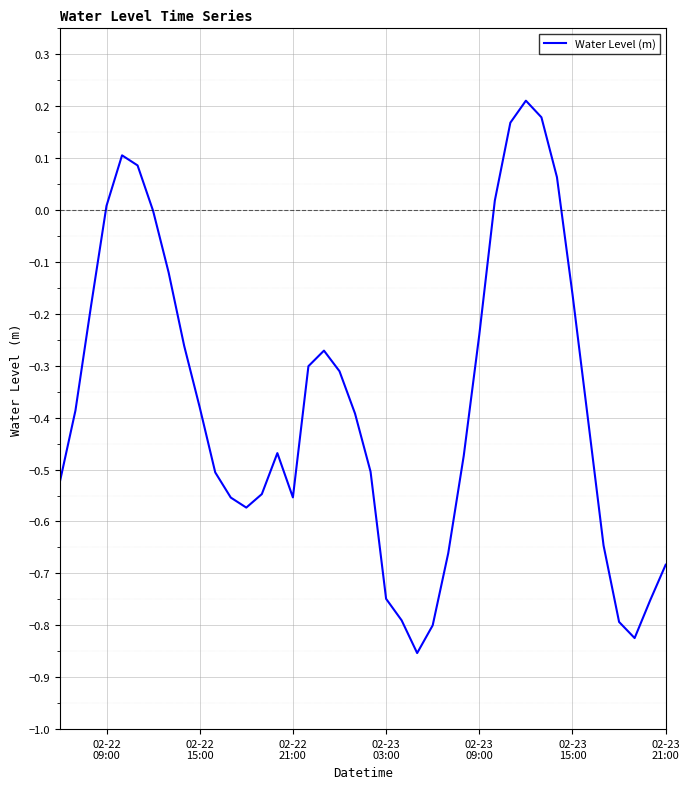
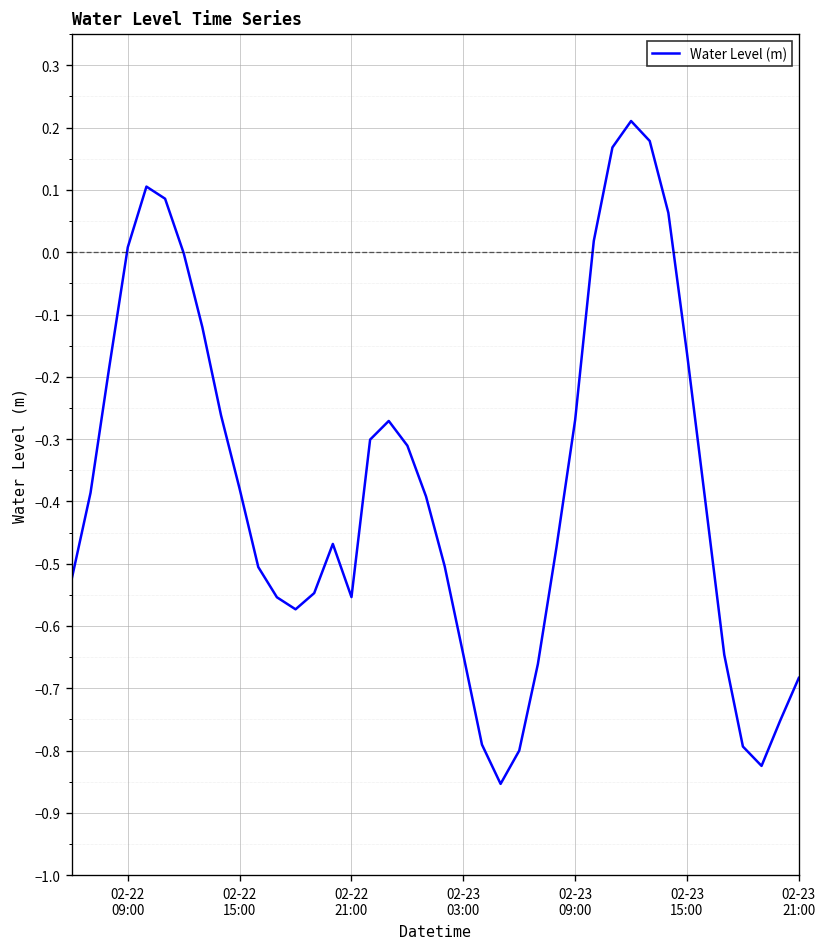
  {
    "02-22 09:00": 0.01,
    "02-22 15:00": -0.38,
    "02-22 21:00": -0.55,
-   "02-23 03:00": -0.75,
-   "02-23 09:00": -0.24,
+   "02-23 03:00": -0.65,
+   "02-23 09:00": -0.27,
    "02-23 15:00": -0.16,
    "02-23 21:00": -0.68
  }
